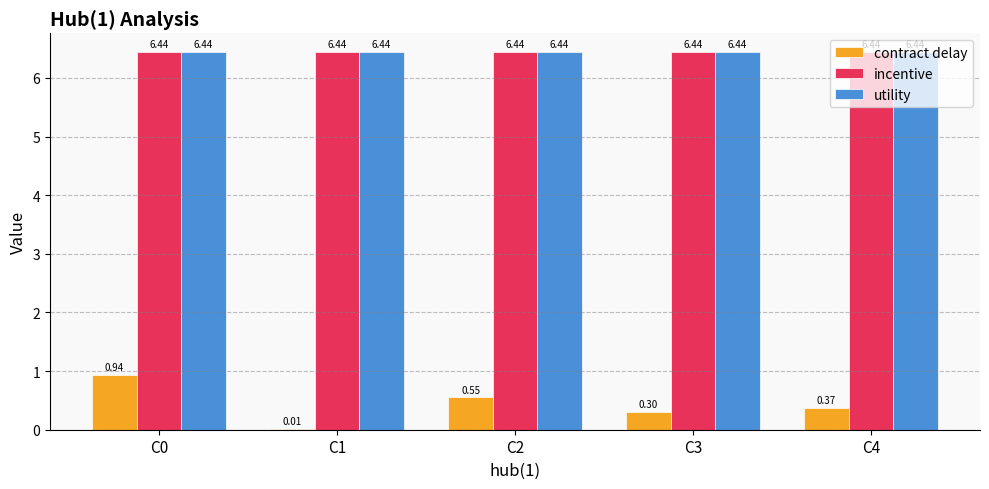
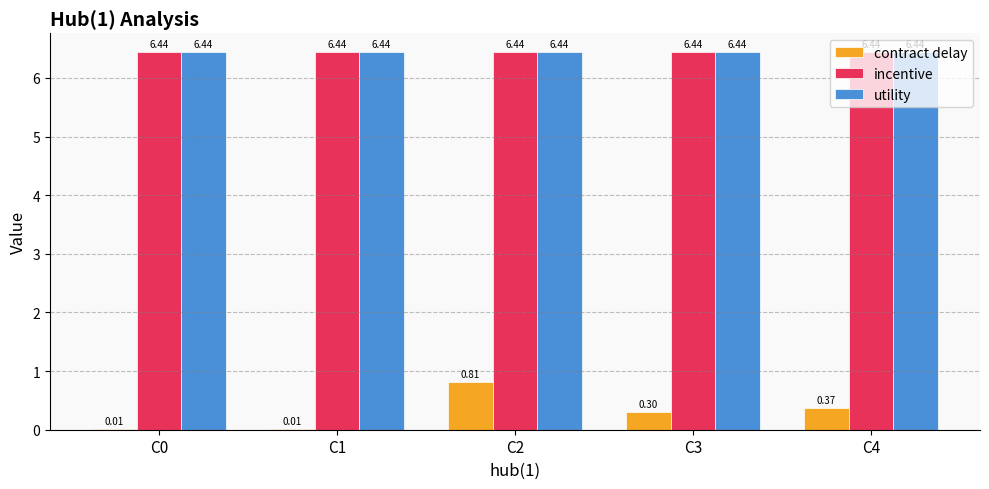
  {
    "contract delay": {
-     "C0": 0.94,
+     "C0": 0.01,
      "C1": 0.01,
-     "C2": 0.55,
+     "C2": 0.81,
      "C3": 0.30,
      "C4": 0.37
    },
    "incentive": {
      "C0": 6.44,
      "C1": 6.44,
      "C2": 6.44,
      "C3": 6.44
    },
    "utility": {
      "C0": 6.44,
      "C1": 6.44,
      "C2": 6.44,
      "C3": 6.44
    }
  }
